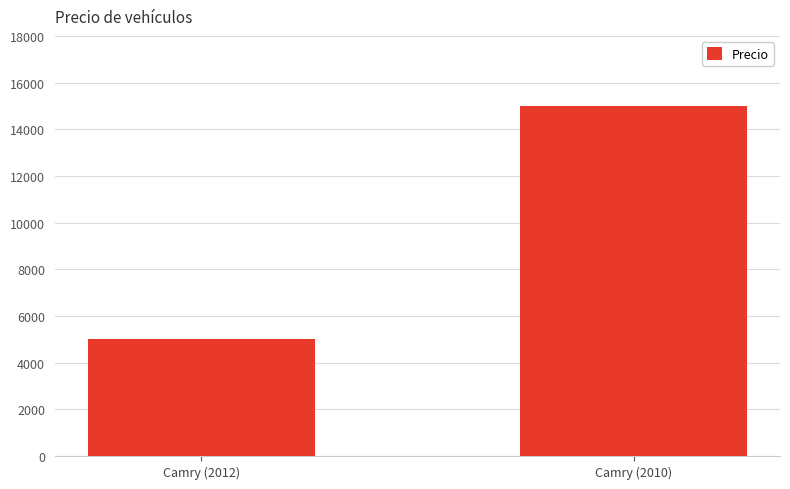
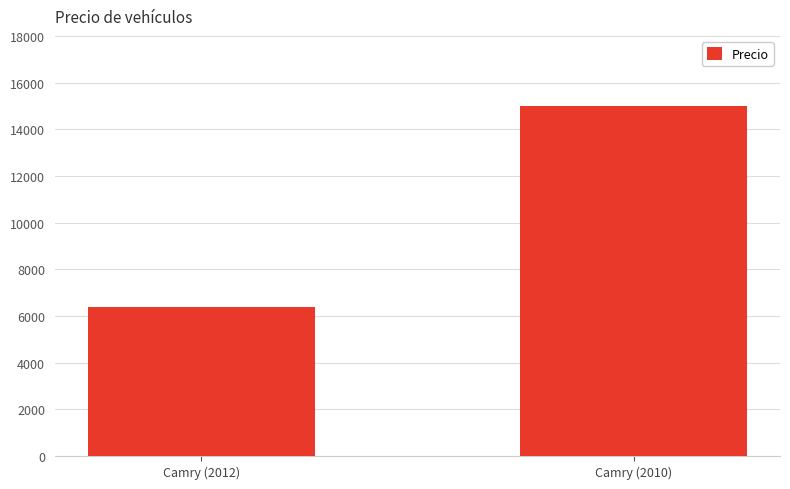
  {
-   "Camry (2012)": 5000,
+   "Camry (2012)": 6400,
    "Camry (2010)": 15000
  }
